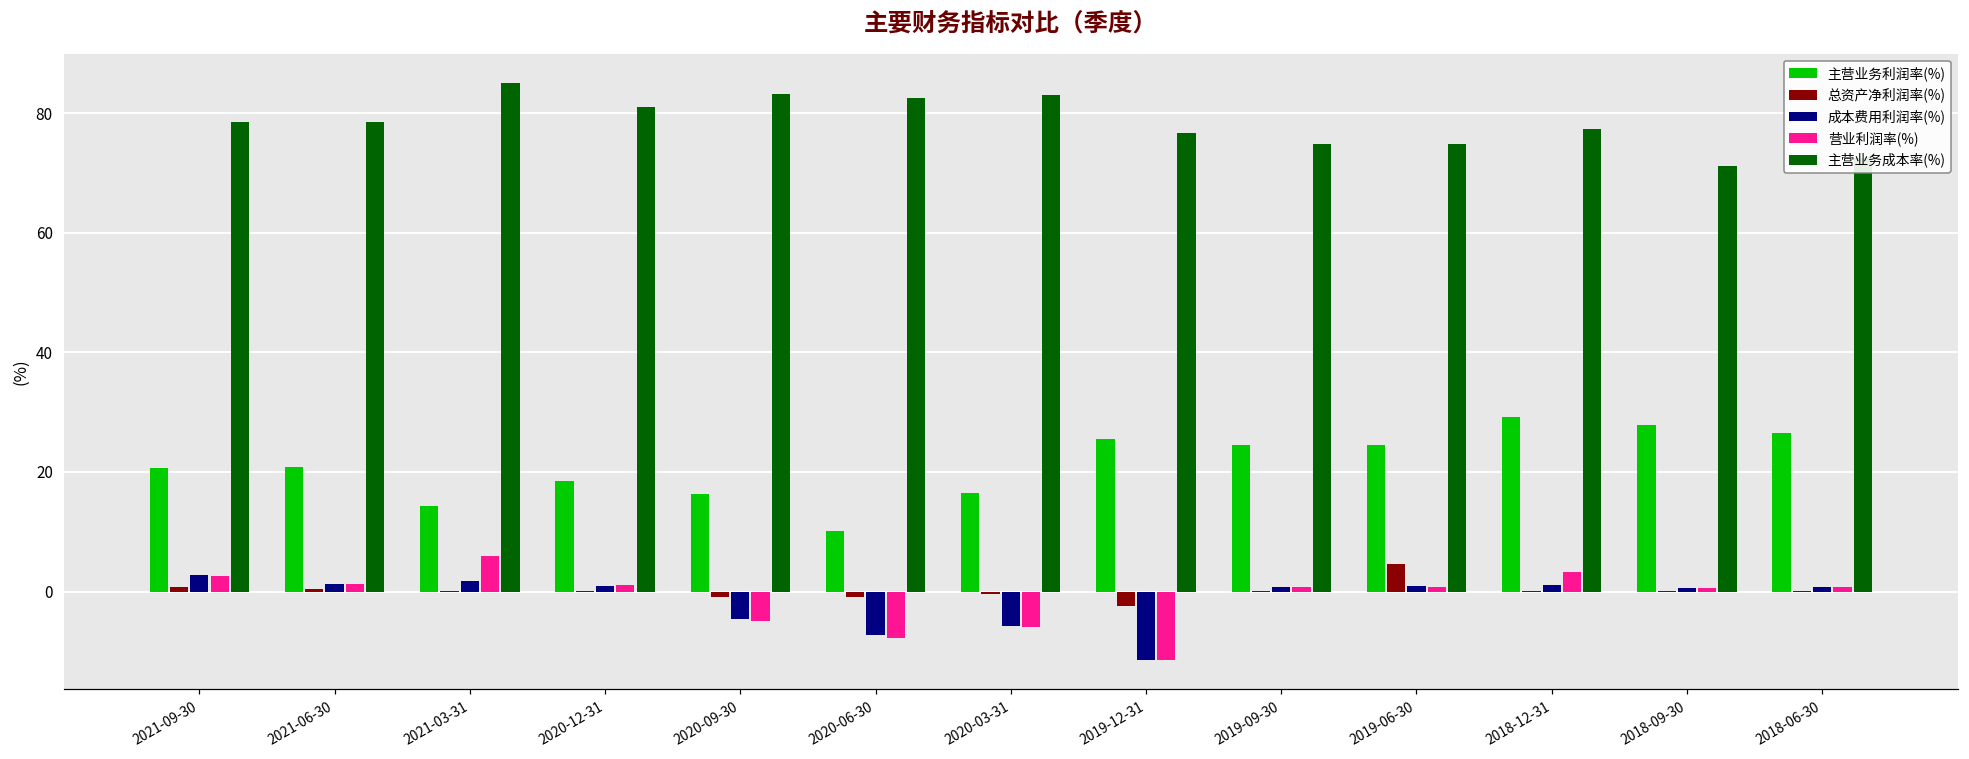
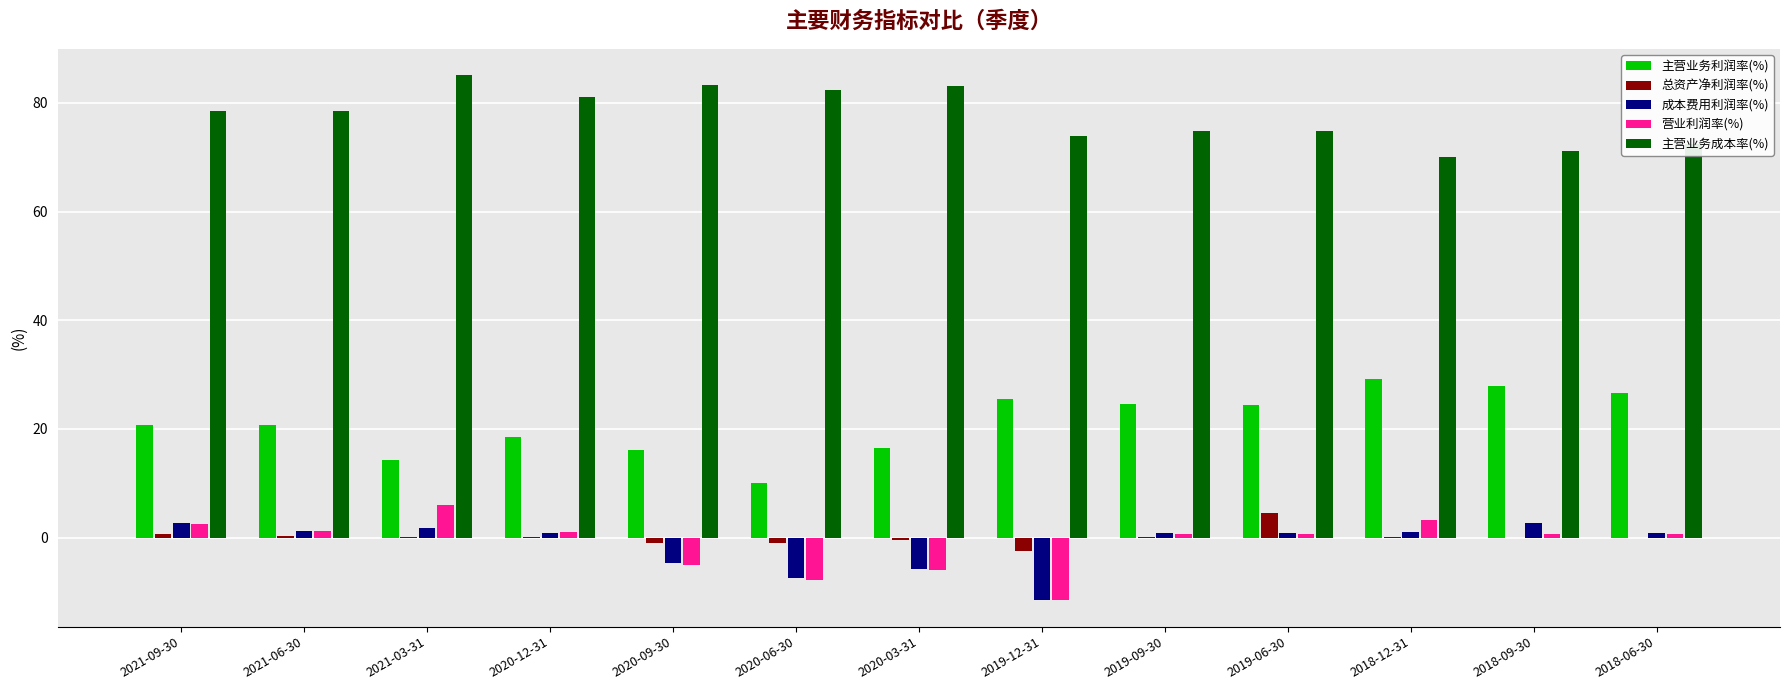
  {
    "主营业务利润率(%)": {
      "2021-09-30": 21,
      "2021-06-30": 21,
      "2021-03-31": 14,
      "2020-12-31": 18,
      "2020-09-30": 16,
      "2020-06-30": 10,
      "2020-03-31": 16,
      "2019-12-31": 25,
      "2019-09-30": 25,
      "2019-06-30": 24,
      "2018-12-31": 29,
      "2018-09-30": 28,
      "2018-06-30": 27
    },
    "总资产净利润率(%)": {
      "2021-09-30": 1,
      "2020-09-30": -1,
      "2020-06-30": -1,
      "2019-12-31": -2,
      "2019-06-30": 5
    },
    "成本费用利润率(%)": {
      "2021-09-30": 3,
      "2021-06-30": 1,
      "2021-03-31": 2,
      "2020-12-31": 1,
      "2020-09-30": -5,
      "2020-06-30": -7,
      "2020-03-31": -6,
      "2019-12-31": -11,
      "2019-09-30": 1,
      "2019-06-30": 1,
      "2018-12-31": 1,
-     "2018-09-30": 1,
+     "2018-09-30": 3,
      "2018-06-30": 1
    },
    "营业利润率(%)": {
      "2021-09-30": 3,
      "2021-06-30": 1,
      "2021-03-31": 6,
      "2020-12-31": 1,
      "2020-09-30": -5,
      "2020-06-30": -8,
      "2020-03-31": -6,
      "2019-12-31": -12,
      "2019-09-30": 1,
      "2019-06-30": 1,
      "2018-12-31": 3,
      "2018-09-30": 1,
      "2018-06-30": 1
    },
    "主营业务成本率(%)": {
      "2021-09-30": 78,
      "2021-06-30": 79,
      "2021-03-31": 85,
      "2020-12-31": 81,
      "2020-09-30": 83,
      "2020-06-30": 82,
      "2020-03-31": 83,
-     "2019-12-31": 77,
+     "2019-12-31": 74,
      "2019-09-30": 75,
      "2019-06-30": 75,
-     "2018-12-31": 77,
+     "2018-12-31": 70,
      "2018-09-30": 71
    }
  }
